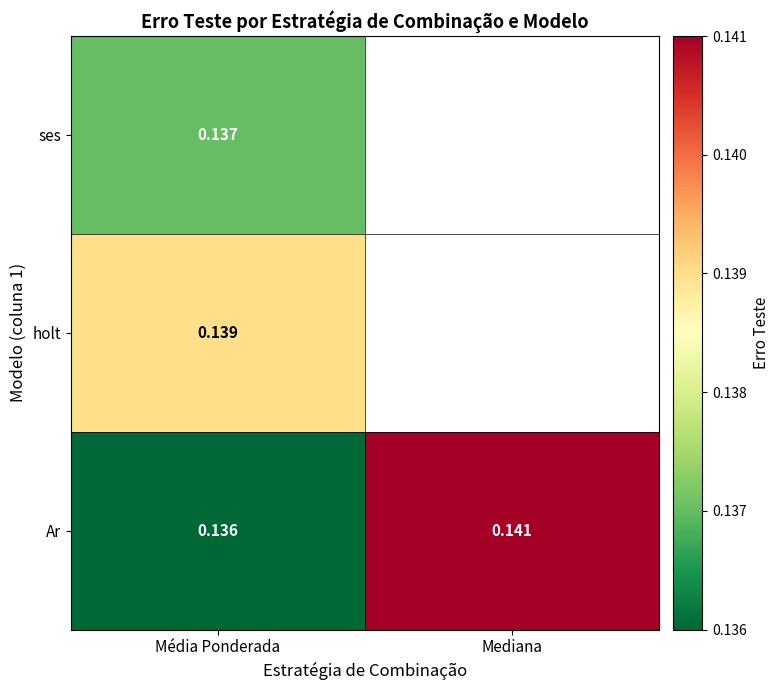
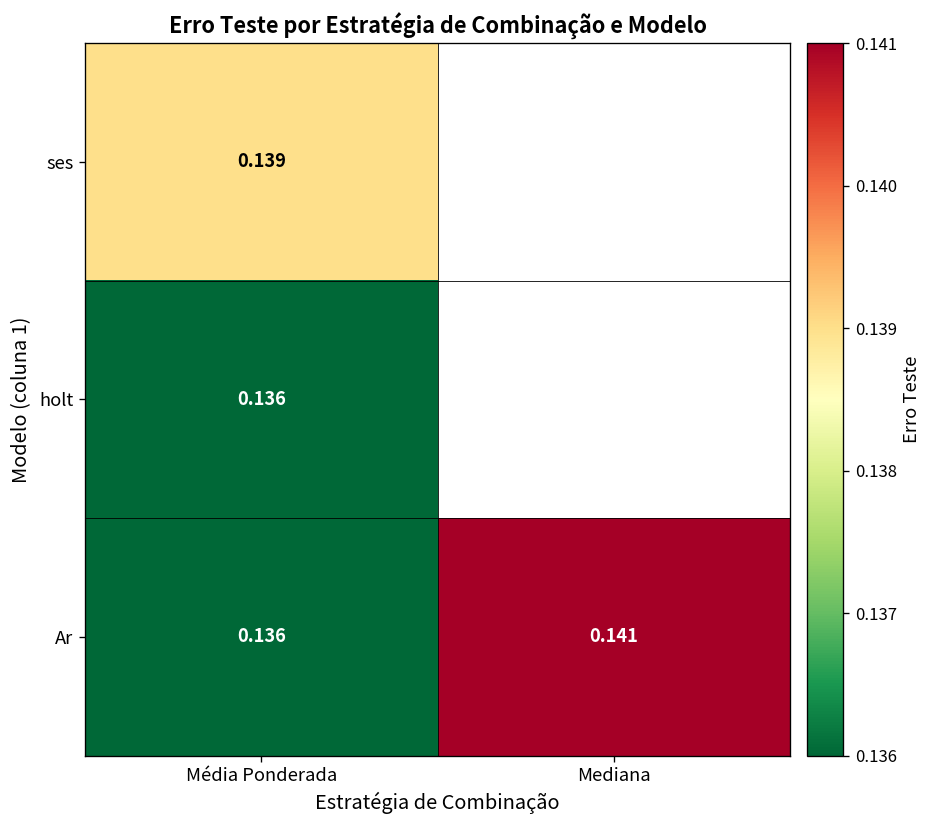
  {
    "ses": {
-     "Média Ponderada": 0.137
+     "Média Ponderada": 0.139
    },
    "holt": {
-     "Média Ponderada": 0.139
+     "Média Ponderada": 0.136
    },
    "Ar": {
      "Média Ponderada": 0.136,
      "Mediana": 0.141
    }
  }
